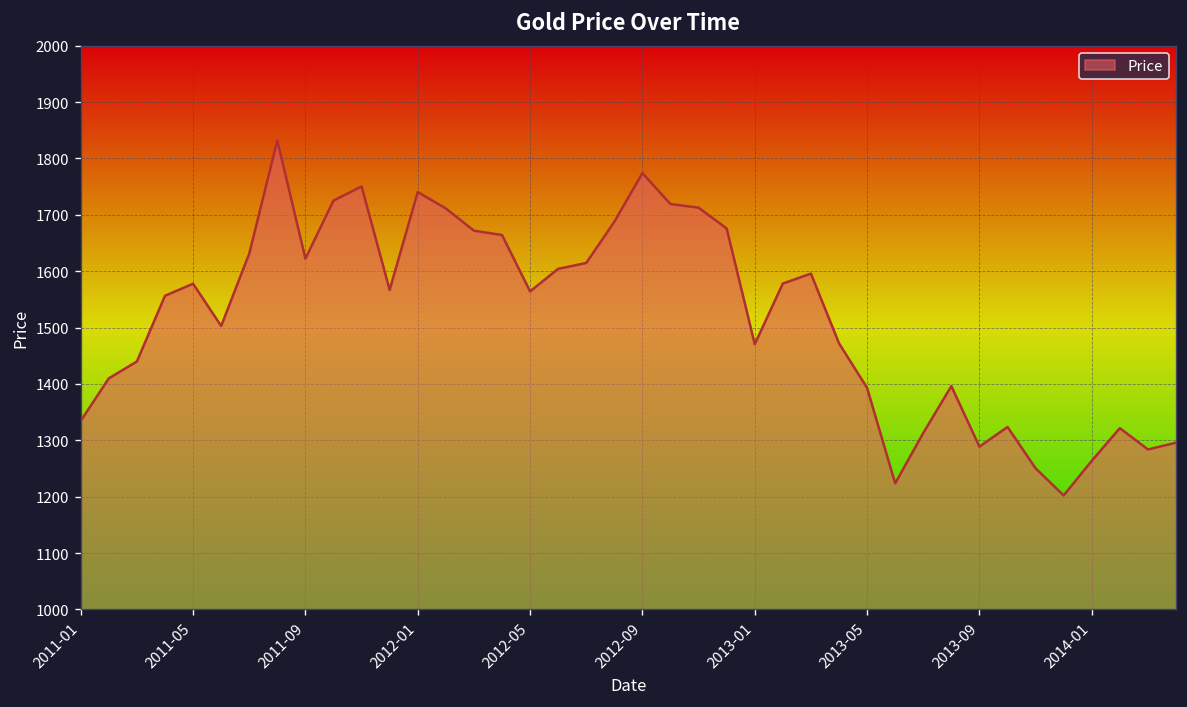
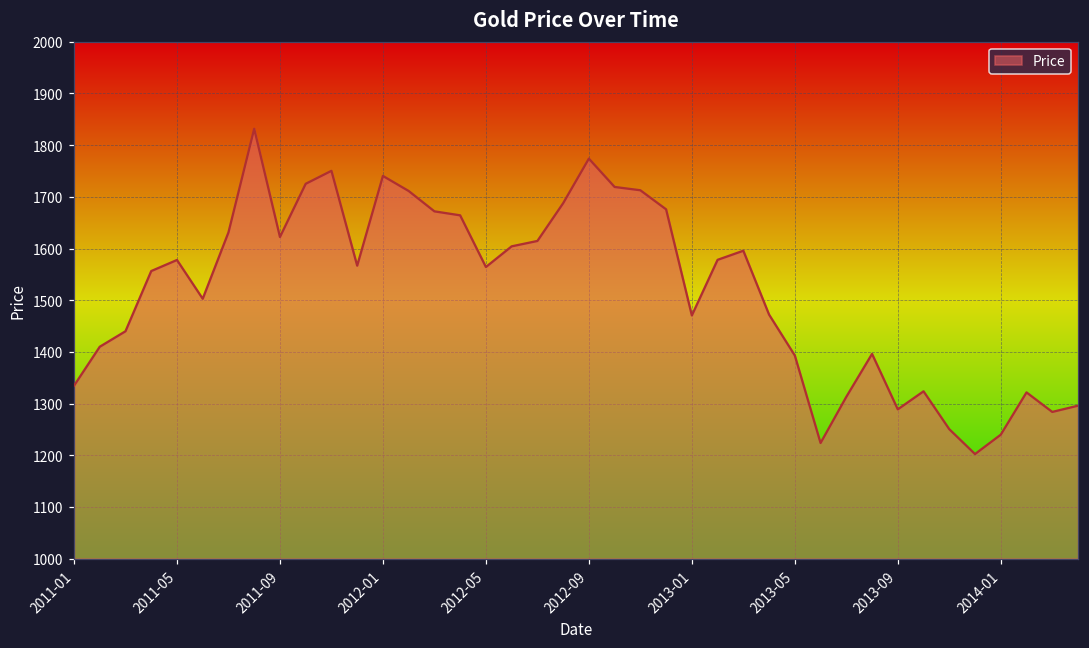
  {
    "2011-01": 1330,
    "2011-05": 1580,
    "2011-09": 1620,
    "2012-01": 1740,
    "2012-05": 1560,
    "2012-09": 1770,
    "2013-01": 1470,
    "2013-05": 1390,
    "2013-09": 1290,
-   "2014-01": 1260
+   "2014-01": 1240
  }
